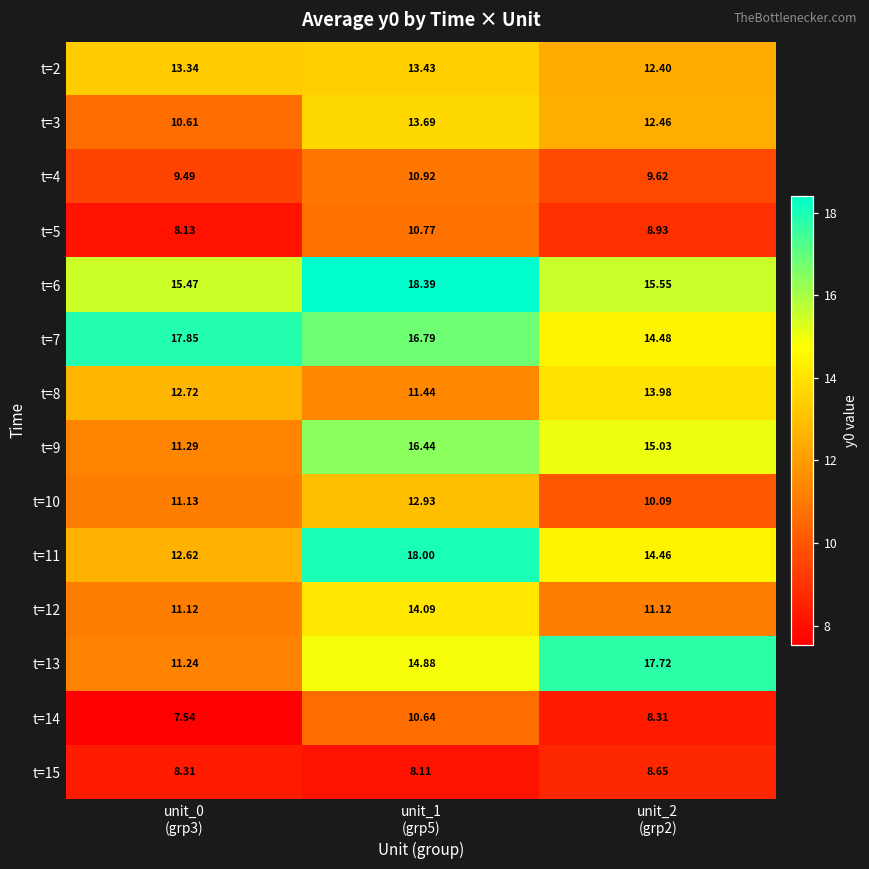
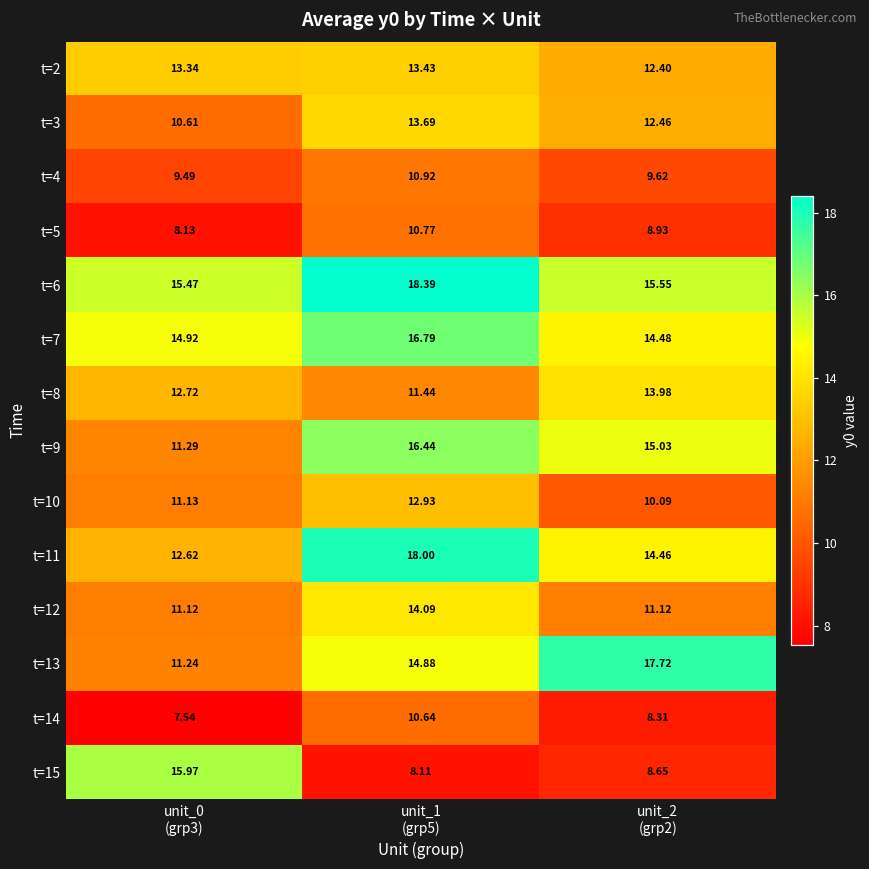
  {
    "t=2": {
      "unit_0 (grp3)": 13.34,
      "unit_1 (grp5)": 13.43,
      "unit_2 (grp2)": 12.40
    },
    "t=3": {
      "unit_0 (grp3)": 10.61,
      "unit_1 (grp5)": 13.69,
      "unit_2 (grp2)": 12.46
    },
    "t=4": {
      "unit_0 (grp3)": 9.49,
      "unit_1 (grp5)": 10.92,
      "unit_2 (grp2)": 9.62
    },
    "t=5": {
      "unit_0 (grp3)": 8.13,
      "unit_1 (grp5)": 10.77,
      "unit_2 (grp2)": 8.93
    },
    "t=6": {
      "unit_0 (grp3)": 15.47,
      "unit_1 (grp5)": 18.39,
      "unit_2 (grp2)": 15.55
    },
    "t=7": {
-     "unit_0 (grp3)": 17.85,
+     "unit_0 (grp3)": 14.92,
      "unit_1 (grp5)": 16.79,
      "unit_2 (grp2)": 14.48
    },
    "t=8": {
      "unit_0 (grp3)": 12.72,
      "unit_1 (grp5)": 11.44,
      "unit_2 (grp2)": 13.98
    },
    "t=9": {
      "unit_0 (grp3)": 11.29,
      "unit_1 (grp5)": 16.44,
      "unit_2 (grp2)": 15.03
    },
    "t=10": {
      "unit_0 (grp3)": 11.13,
      "unit_1 (grp5)": 12.93,
      "unit_2 (grp2)": 10.09
    },
    "t=11": {
      "unit_0 (grp3)": 12.62,
      "unit_1 (grp5)": 18.00,
      "unit_2 (grp2)": 14.46
    },
    "t=12": {
      "unit_0 (grp3)": 11.12,
      "unit_1 (grp5)": 14.09,
      "unit_2 (grp2)": 11.12
    },
    "t=13": {
      "unit_0 (grp3)": 11.24,
      "unit_1 (grp5)": 14.88,
      "unit_2 (grp2)": 17.72
    },
    "t=14": {
      "unit_0 (grp3)": 7.54,
      "unit_1 (grp5)": 10.64,
      "unit_2 (grp2)": 8.31
    },
    "t=15": {
-     "unit_0 (grp3)": 8.31,
+     "unit_0 (grp3)": 15.97,
      "unit_1 (grp5)": 8.11,
      "unit_2 (grp2)": 8.65
    }
  }
